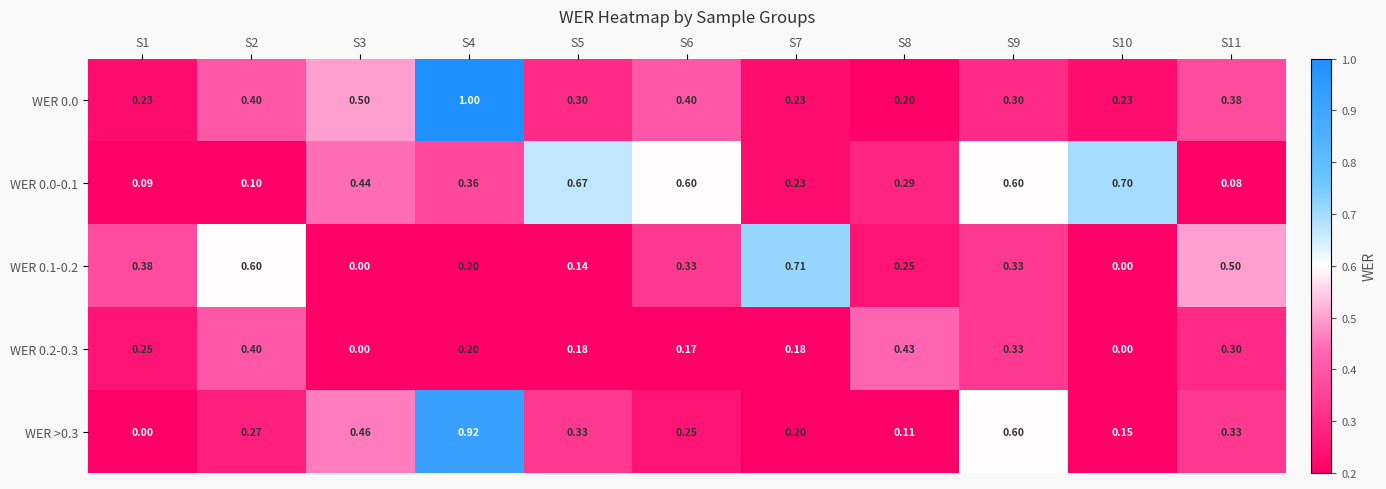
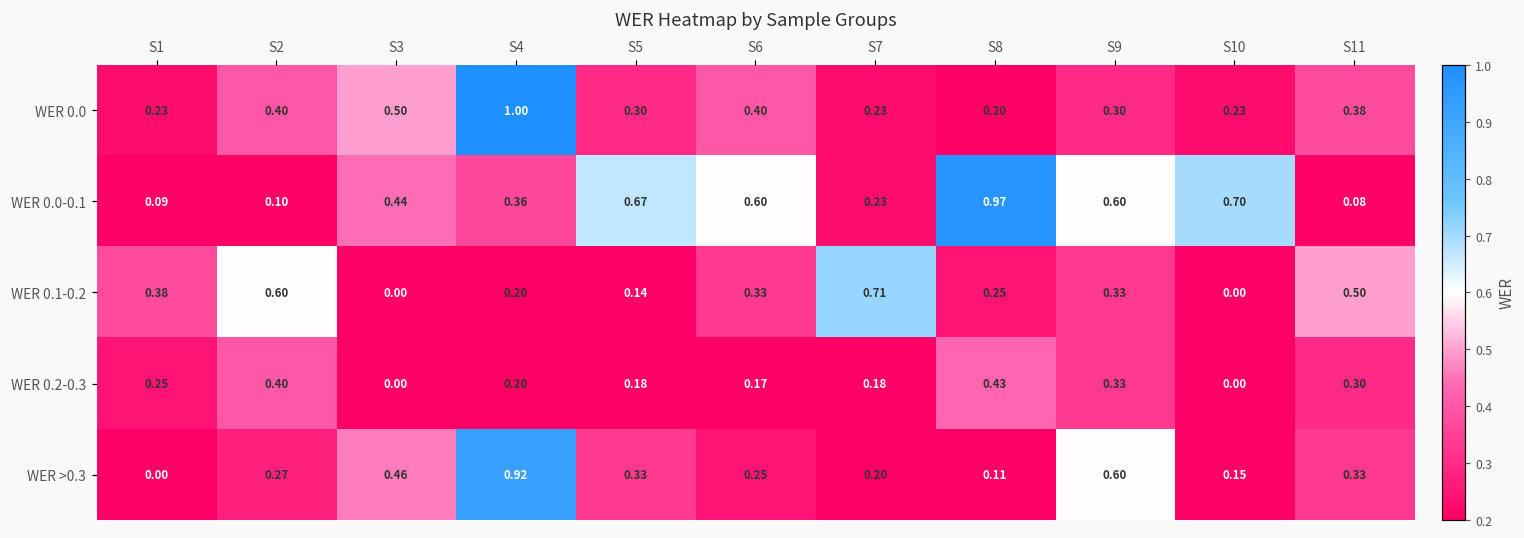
  {
    "WER 0.0": {
      "S1": 0.23,
      "S2": 0.40,
      "S3": 0.50,
      "S4": 1.00,
      "S5": 0.30,
      "S6": 0.40,
      "S7": 0.23,
      "S8": 0.20,
      "S9": 0.30,
      "S10": 0.23,
      "S11": 0.38
    },
    "WER 0.0-0.1": {
      "S1": 0.09,
      "S2": 0.10,
      "S3": 0.44,
      "S4": 0.36,
      "S5": 0.67,
      "S6": 0.60,
      "S7": 0.23,
-     "S8": 0.29,
+     "S8": 0.97,
      "S9": 0.60,
      "S10": 0.70,
      "S11": 0.08
    },
    "WER 0.1-0.2": {
      "S1": 0.38,
      "S2": 0.60,
      "S3": 0.00,
      "S4": 0.20,
      "S5": 0.14,
      "S6": 0.33,
      "S7": 0.71,
      "S8": 0.25,
      "S9": 0.33,
      "S10": 0.00,
      "S11": 0.50
    },
    "WER 0.2-0.3": {
      "S1": 0.25,
      "S2": 0.40,
      "S3": 0.00,
      "S4": 0.20,
      "S5": 0.18,
      "S6": 0.17,
      "S7": 0.18,
      "S8": 0.43,
      "S9": 0.33,
      "S10": 0.00,
      "S11": 0.30
    },
    "WER >0.3": {
      "S1": 0.00,
      "S2": 0.27,
      "S3": 0.46,
      "S4": 0.92,
      "S5": 0.33,
      "S6": 0.25,
      "S7": 0.20,
      "S8": 0.11,
      "S9": 0.60,
      "S10": 0.15,
      "S11": 0.33
    }
  }
